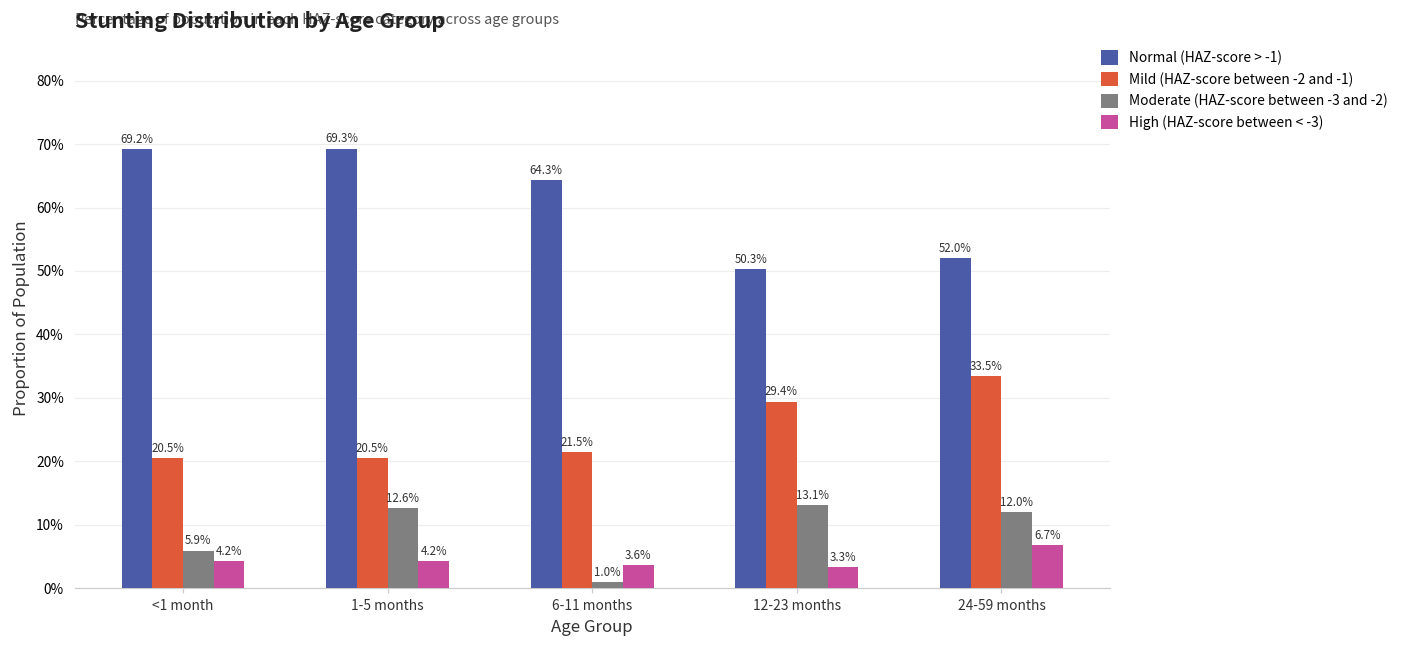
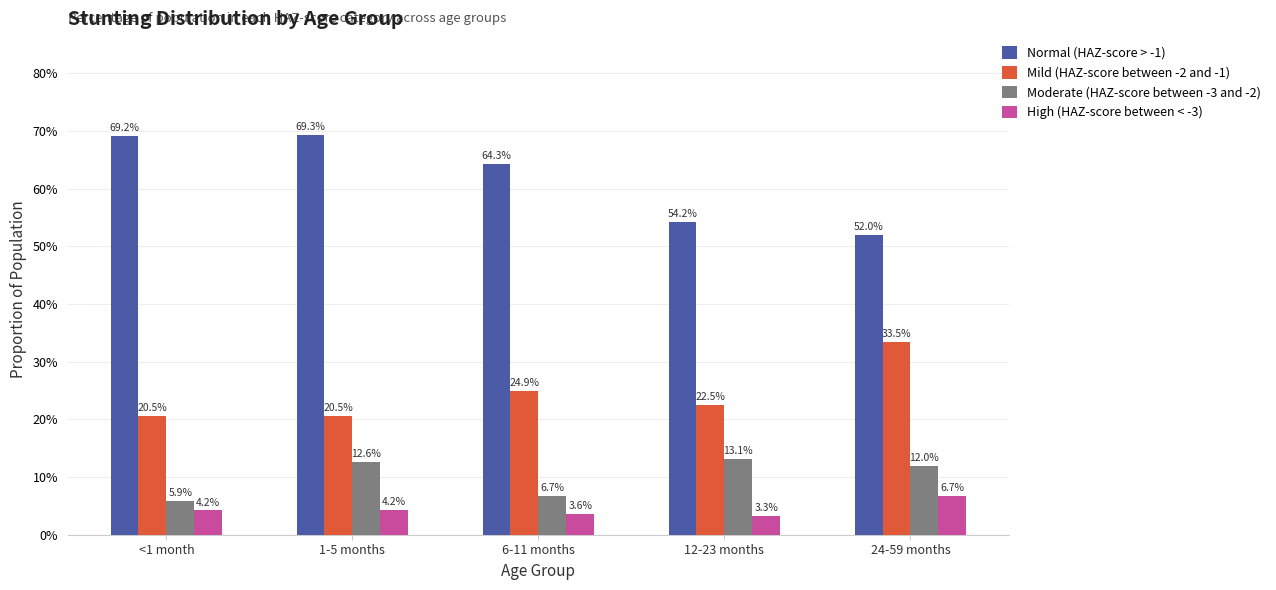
  {
    "Normal (HAZ-score > -1)": {
      "<1 month": "69.2%",
      "1-5 months": "69.3%",
      "6-11 months": "64.3%",
-     "12-23 months": "50.3%",
+     "12-23 months": "54.2%",
      "24-59 months": "52.0%"
    },
    "Mild (HAZ-score between -2 and -1)": {
      "<1 month": "20.5%",
      "1-5 months": "20.5%",
-     "6-11 months": "21.5%",
-     "12-23 months": "29.4%",
+     "6-11 months": "24.9%",
+     "12-23 months": "22.5%",
      "24-59 months": "33.5%"
    },
    "Moderate (HAZ-score between -3 and -2)": {
      "<1 month": "5.9%",
      "1-5 months": "12.6%",
-     "6-11 months": "1.0%",
+     "6-11 months": "6.7%",
      "12-23 months": "13.1%",
      "24-59 months": "12.0%"
    },
    "High (HAZ-score between < -3)": {
      "<1 month": "4.2%",
      "1-5 months": "4.2%",
      "6-11 months": "3.6%",
      "12-23 months": "3.3%",
      "24-59 months": "6.7%"
    }
  }
